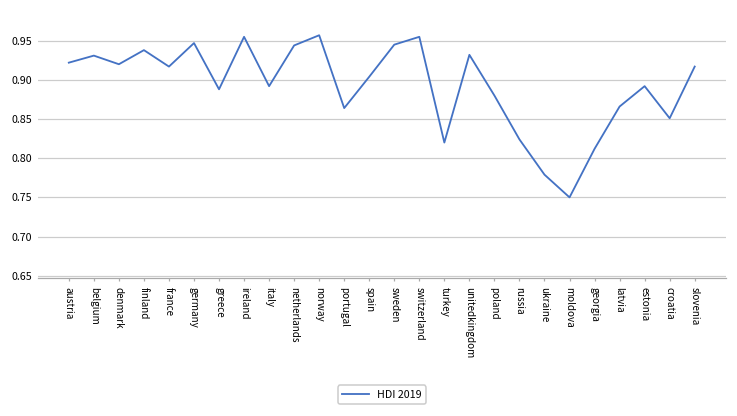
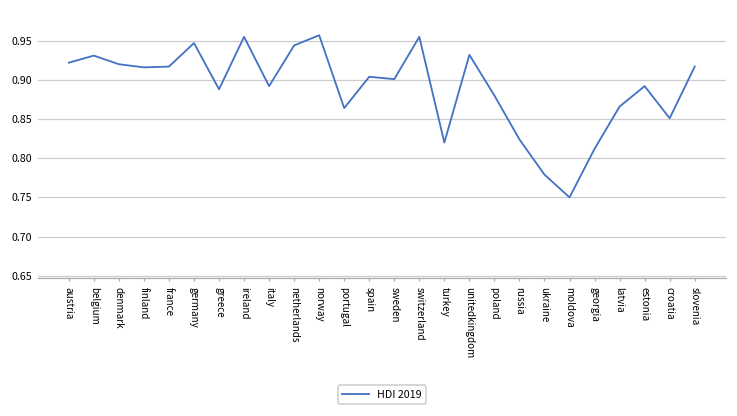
  {
    "austria": 0.92,
    "belgium": 0.93,
    "denmark": 0.92,
-   "finland": 0.94,
+   "finland": 0.92,
    "france": 0.92,
    "germany": 0.95,
    "greece": 0.89,
    "ireland": 0.96,
    "italy": 0.89,
    "netherlands": 0.94,
    "norway": 0.96,
    "portugal": 0.86,
    "spain": 0.90,
-   "sweden": 0.95,
+   "sweden": 0.90,
    "switzerland": 0.96,
    "turkey": 0.82,
    "unitedkingdom": 0.93,
    "poland": 0.88,
    "russia": 0.82,
    "ukraine": 0.78,
    "moldova": 0.75,
    "georgia": 0.81,
    "latvia": 0.87,
    "estonia": 0.89,
    "croatia": 0.85,
    "slovenia": 0.92
  }
